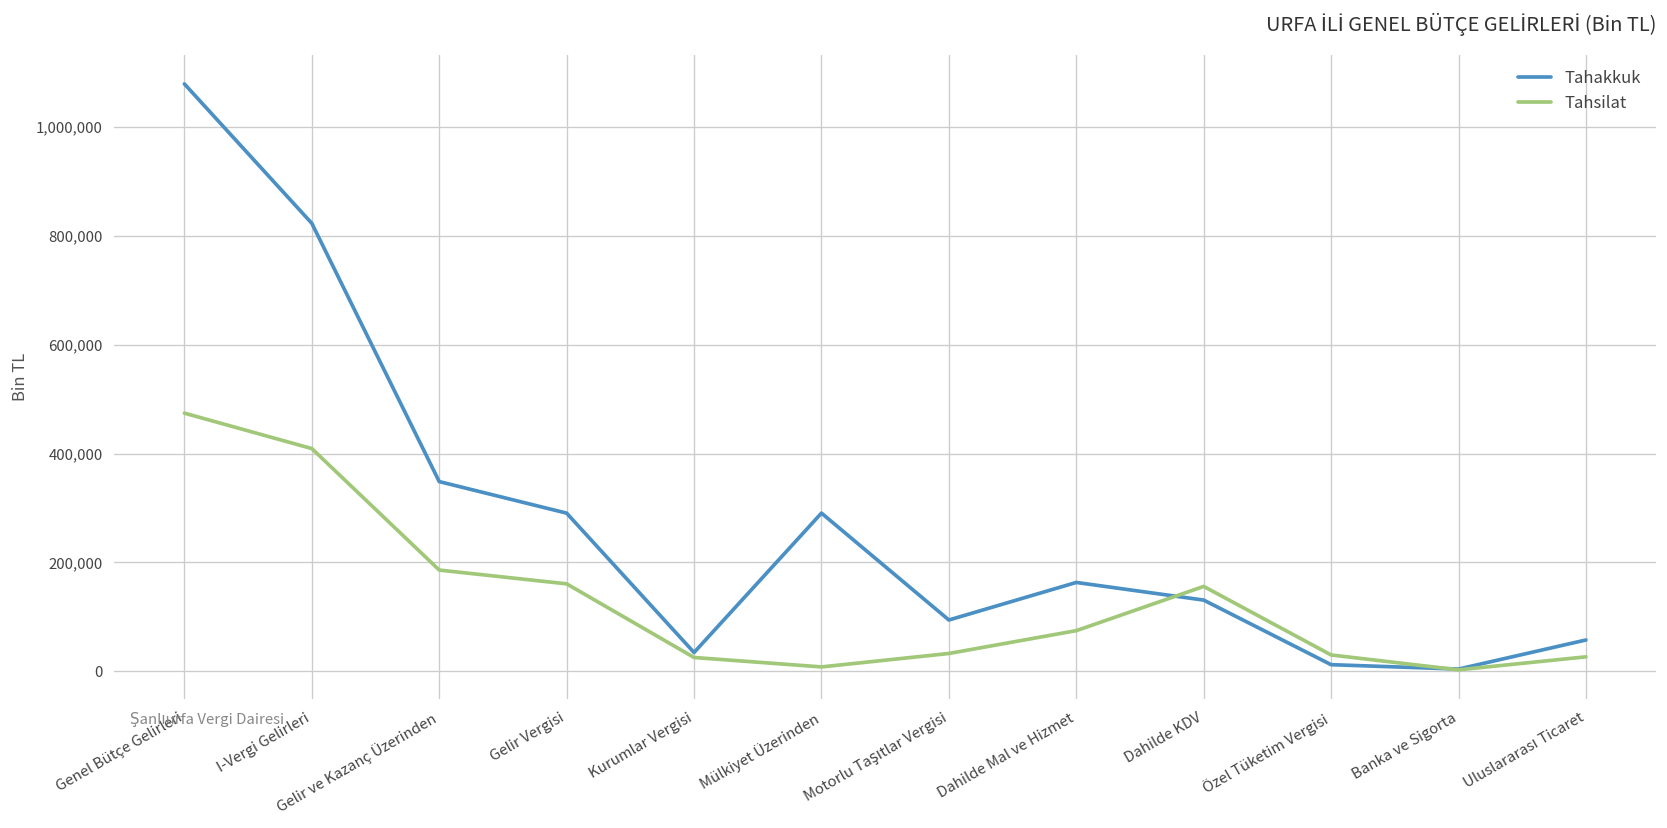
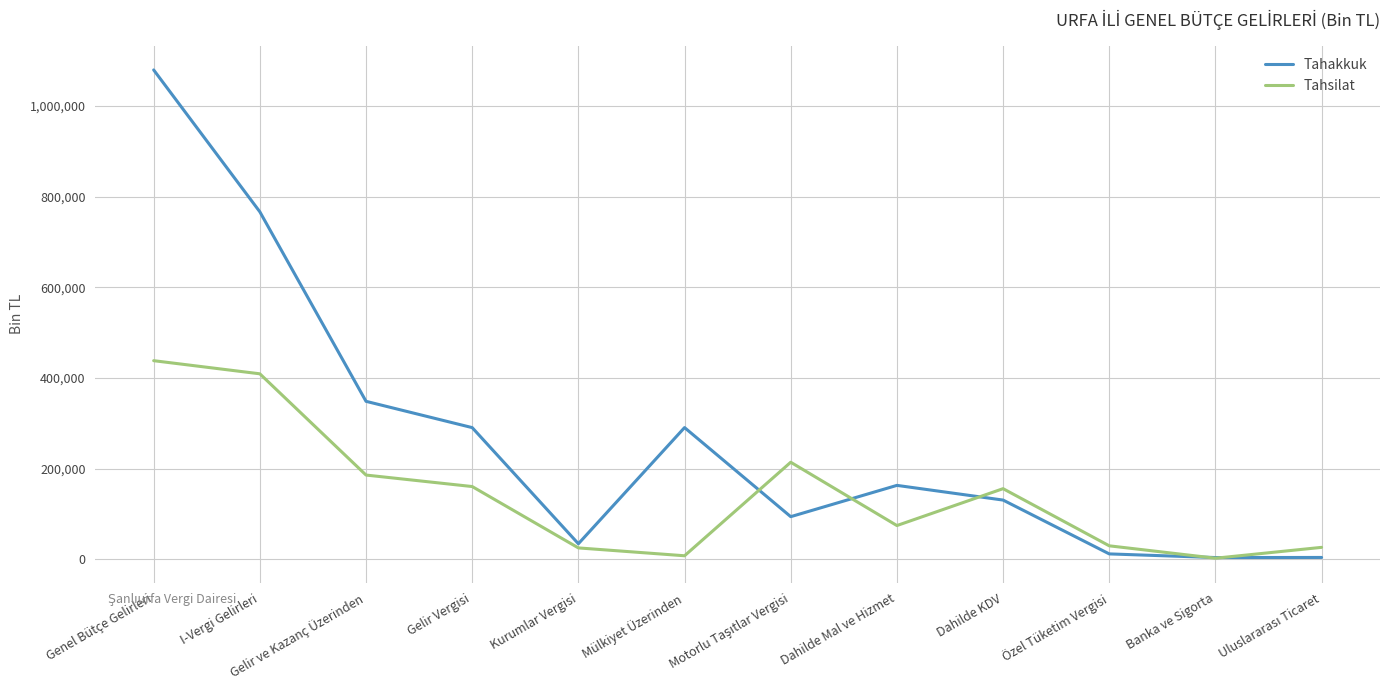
  {
    "Tahakkuk": {
      "Genel Bütçe Gelirleri": "1,080,000",
-     "I-Vergi Gelirleri": "820,000",
+     "I-Vergi Gelirleri": "770,000",
      "Gelir ve Kazanç Üzerinden": "350,000",
      "Gelir Vergisi": "290,000",
      "Kurumlar Vergisi": "30,000",
      "Mülkiyet Üzerinden": "290,000",
      "Motorlu Taşıtlar Vergisi": "90,000",
      "Dahilde Mal ve Hizmet": "160,000",
      "Dahilde KDV": "130,000",
      "Özel Tüketim Vergisi": "10,000",
-     "Uluslararası Ticaret": "60,000"
+     "Uluslararası Ticaret": "0"
    },
    "Tahsilat": {
-     "Genel Bütçe Gelirleri": "470,000",
+     "Genel Bütçe Gelirleri": "440,000",
      "I-Vergi Gelirleri": "410,000",
      "Gelir ve Kazanç Üzerinden": "190,000",
      "Gelir Vergisi": "160,000",
      "Kurumlar Vergisi": "30,000",
      "Mülkiyet Üzerinden": "10,000",
-     "Motorlu Taşıtlar Vergisi": "30,000",
+     "Motorlu Taşıtlar Vergisi": "210,000",
      "Dahilde Mal ve Hizmet": "70,000",
      "Dahilde KDV": "160,000",
      "Özel Tüketim Vergisi": "30,000",
      "Uluslararası Ticaret": "30,000"
    }
  }
